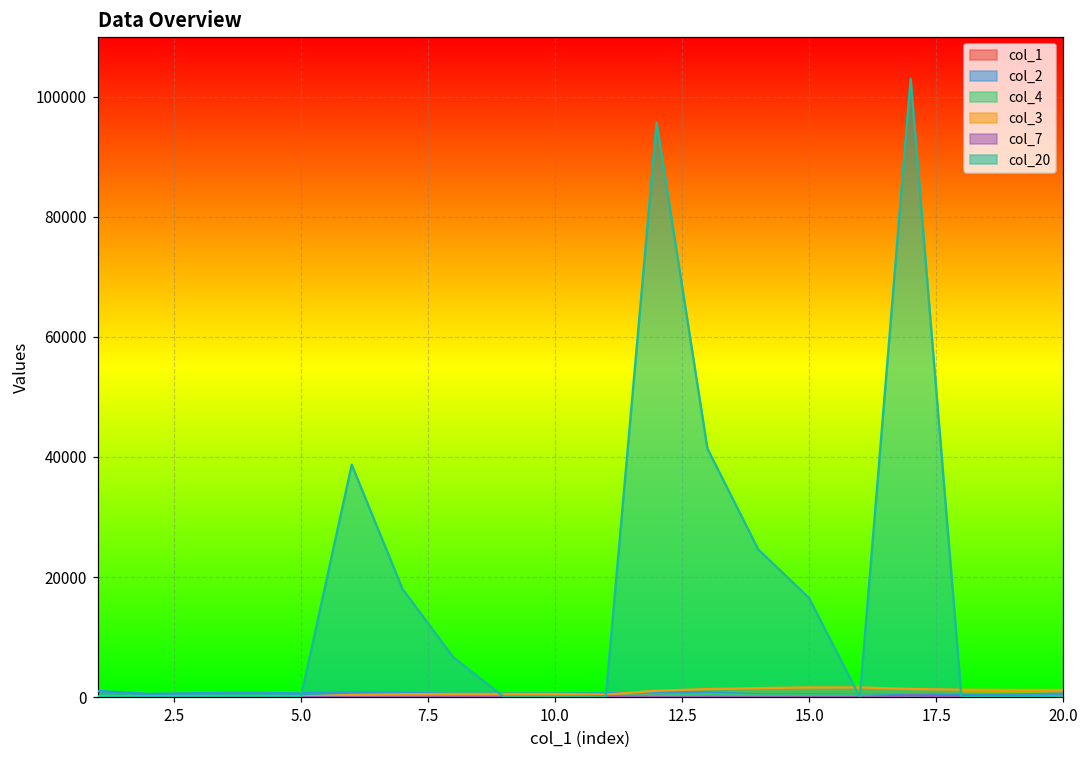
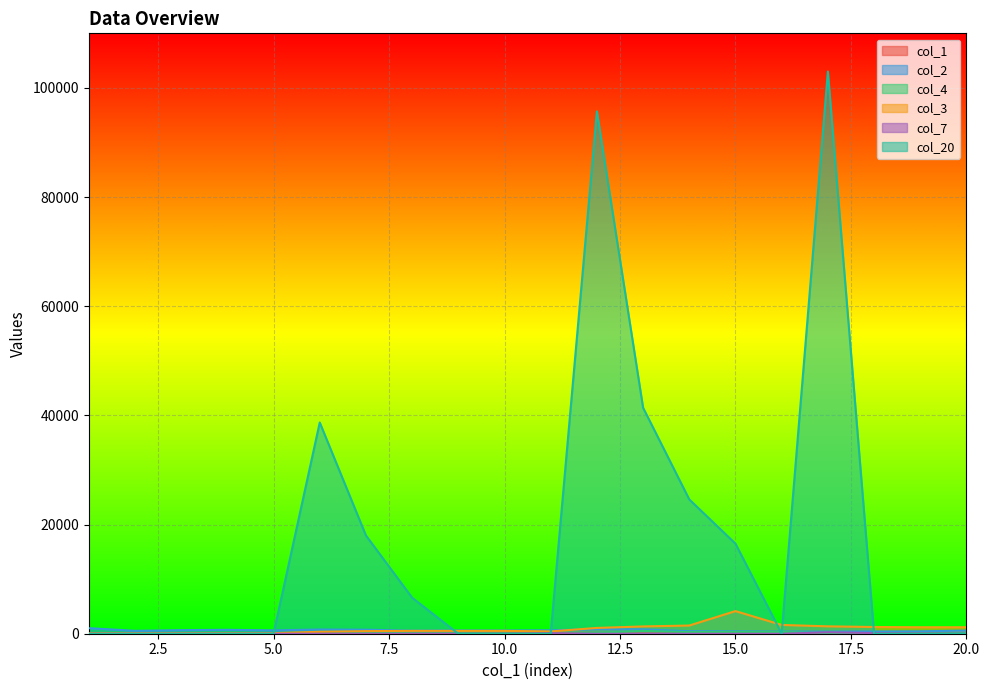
  {
    "col_2": {
      "5.0": 1000
    },
    "col_3": {
-     "15.0": 2000,
+     "15.0": 4000,
      "20.0": 1000
    }
  }
